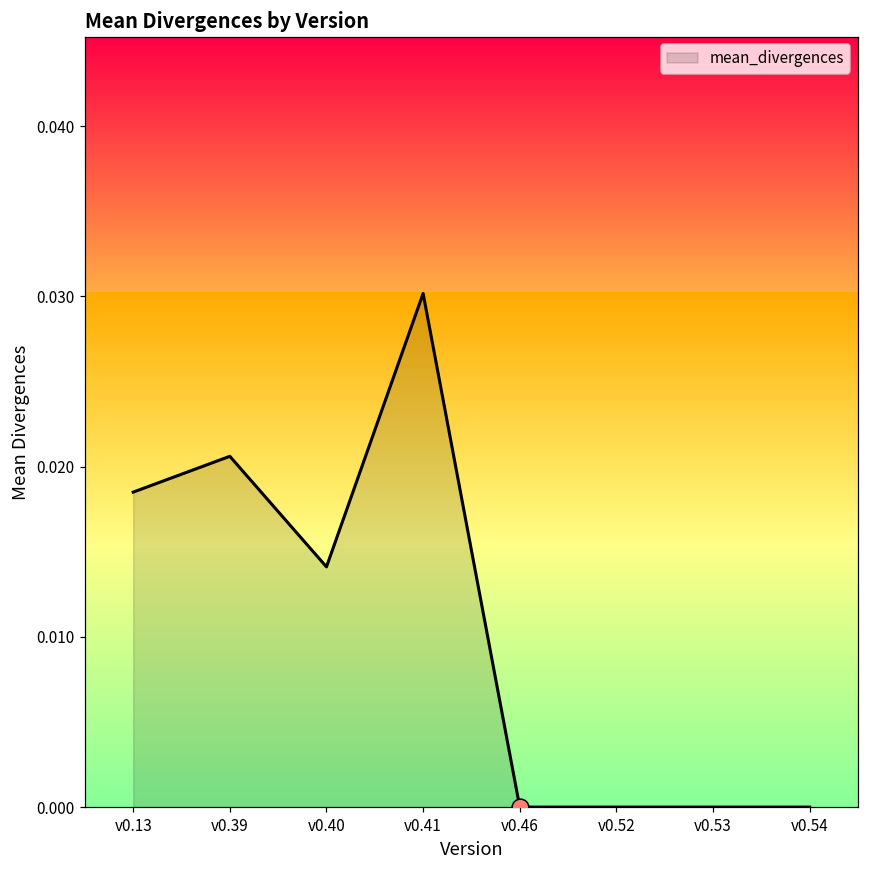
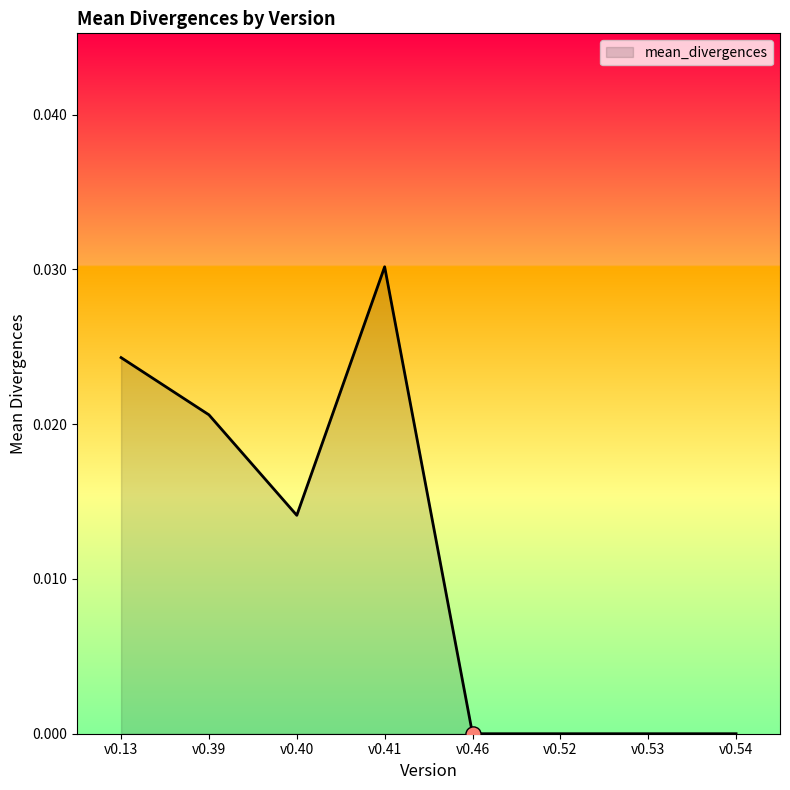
  {
    "mean_divergences": {
-     "v0.13": 0.0185,
+     "v0.13": 0.0243,
      "v0.39": 0.0206,
      "v0.40": 0.0141,
      "v0.41": 0.0302,
      "v0.52": 0.0000,
      "v0.53": 0.0000,
      "v0.54": 0.0000
    }
  }
